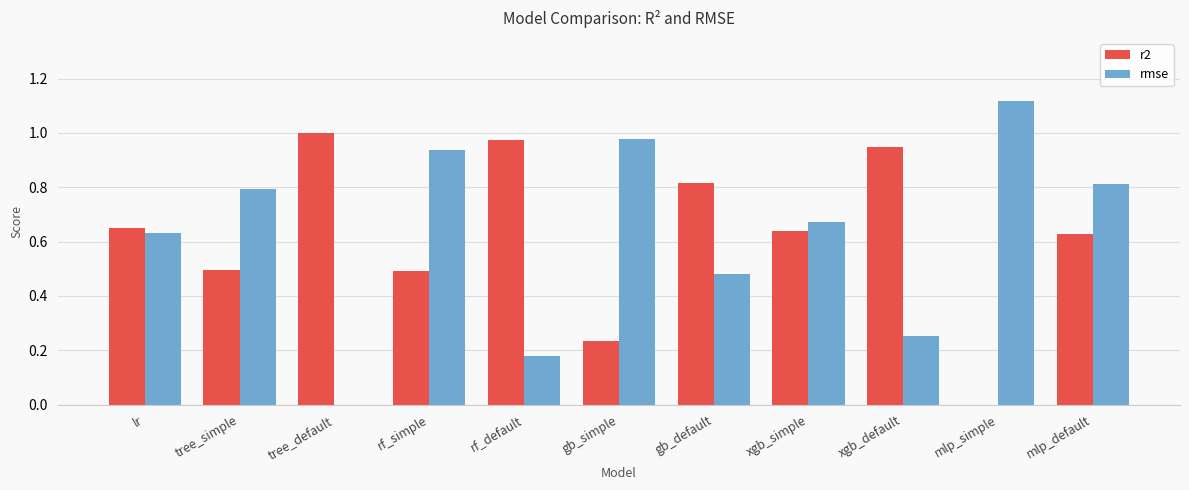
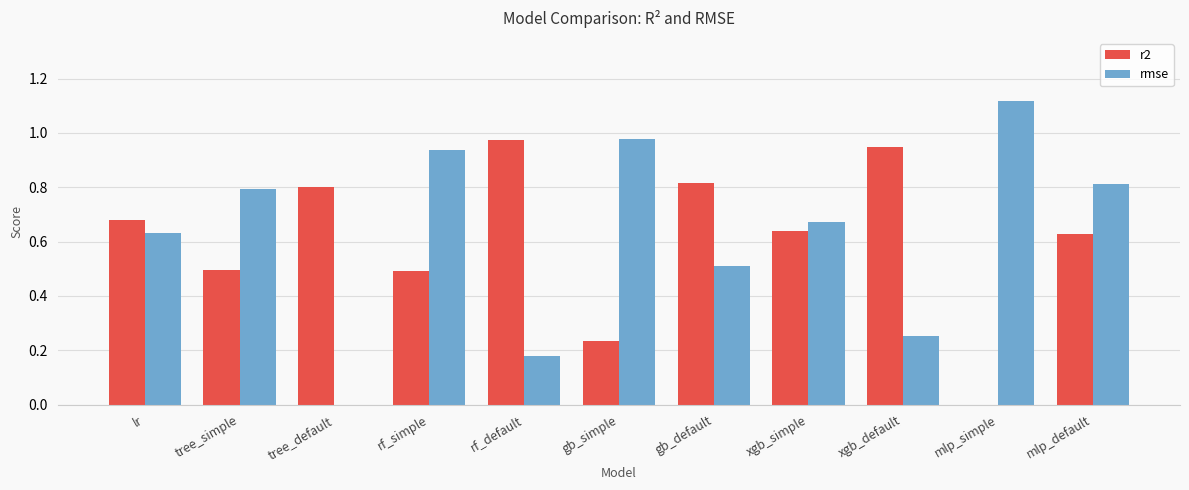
  {
    "r2": {
-     "lr": 0.65,
+     "lr": 0.68,
      "tree_simple": 0.50,
-     "tree_default": 1.0,
+     "tree_default": 0.8,
      "rf_simple": 0.49,
      "rf_default": 0.97,
      "gb_simple": 0.23,
      "gb_default": 0.82,
      "xgb_simple": 0.64,
      "xgb_default": 0.95,
      "mlp_simple": 0.00,
      "mlp_default": 0.63
    },
    "rmse": {
      "lr": 0.63,
      "tree_simple": 0.79,
      "tree_default": 0.00,
      "rf_simple": 0.94,
      "rf_default": 0.18,
      "gb_simple": 0.98,
-     "gb_default": 0.48,
+     "gb_default": 0.51,
      "xgb_simple": 0.67,
      "xgb_default": 0.25,
      "mlp_simple": 1.12,
      "mlp_default": 0.81
    }
  }
